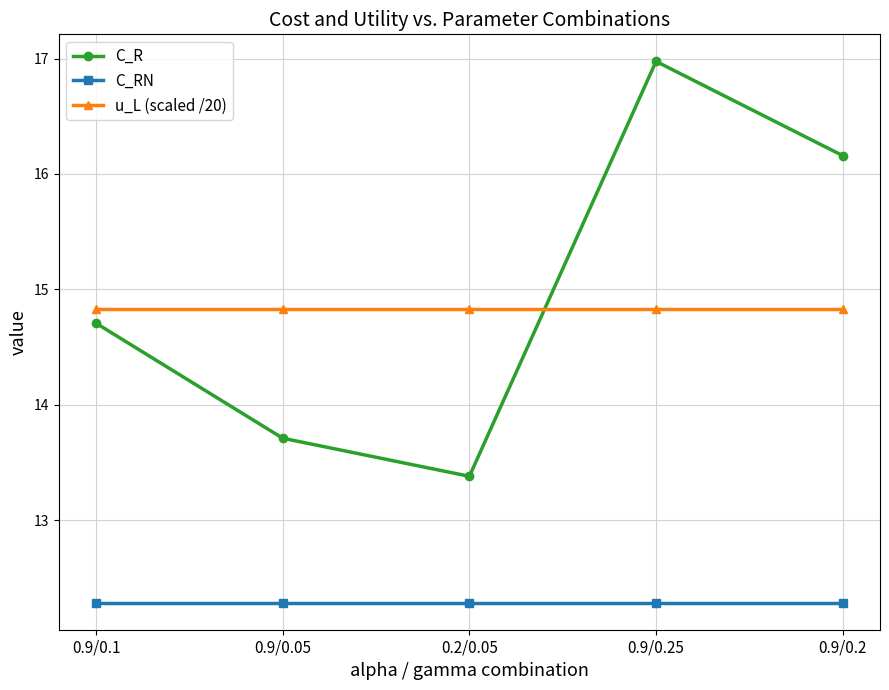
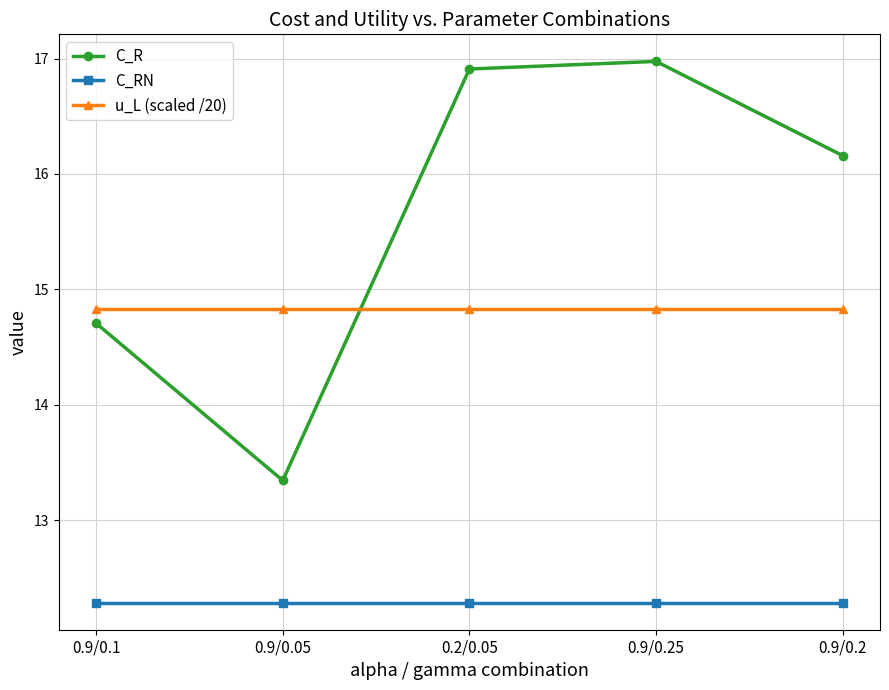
  {
    "C_R": {
      "0.9/0.1": 14.71,
-     "0.9/0.05": 13.71,
-     "0.2/0.05": 13.38,
+     "0.9/0.05": 13.35,
+     "0.2/0.05": 16.91,
      "0.9/0.25": 16.98,
      "0.9/0.2": 16.16
    },
    "C_RN": {
      "0.9/0.1": 12.29,
      "0.9/0.05": 12.29,
      "0.2/0.05": 12.29,
      "0.9/0.25": 12.29,
      "0.9/0.2": 12.29
    },
    "u_L (scaled /20)": {
      "0.9/0.1": 14.83,
      "0.9/0.05": 14.83,
      "0.2/0.05": 14.83,
      "0.9/0.25": 14.83,
      "0.9/0.2": 14.83
    }
  }
